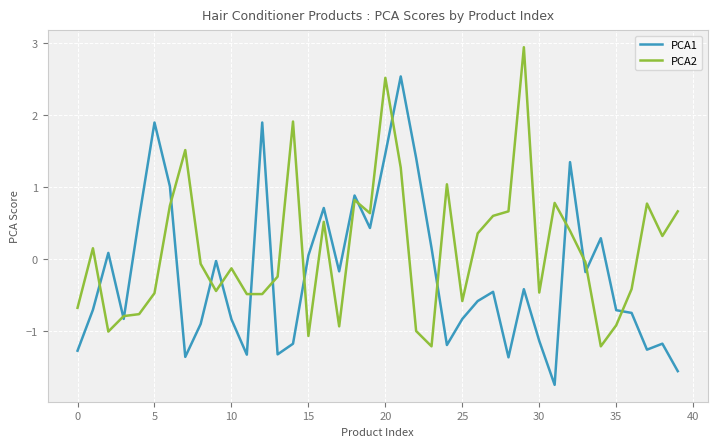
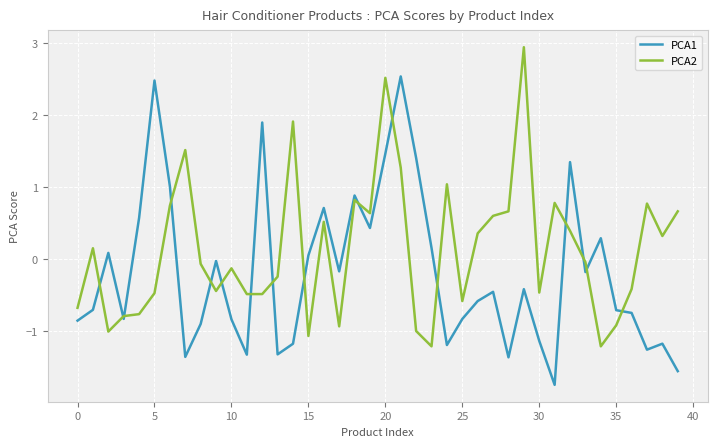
  {
    "PCA1": {
-     "0": -1.3,
-     "5": 1.9,
+     "0": -0.9,
+     "5": 2.5,
      "10": -0.8,
      "15": 0.1,
      "20": 1.5,
      "25": -0.8,
      "30": -1.1,
      "35": -0.7
    },
    "PCA2": {
      "0": -0.7,
      "5": -0.5,
      "10": -0.1,
      "15": -1.1,
      "20": 2.5,
      "25": -0.6,
      "30": -0.5,
      "35": -0.9
    }
  }
